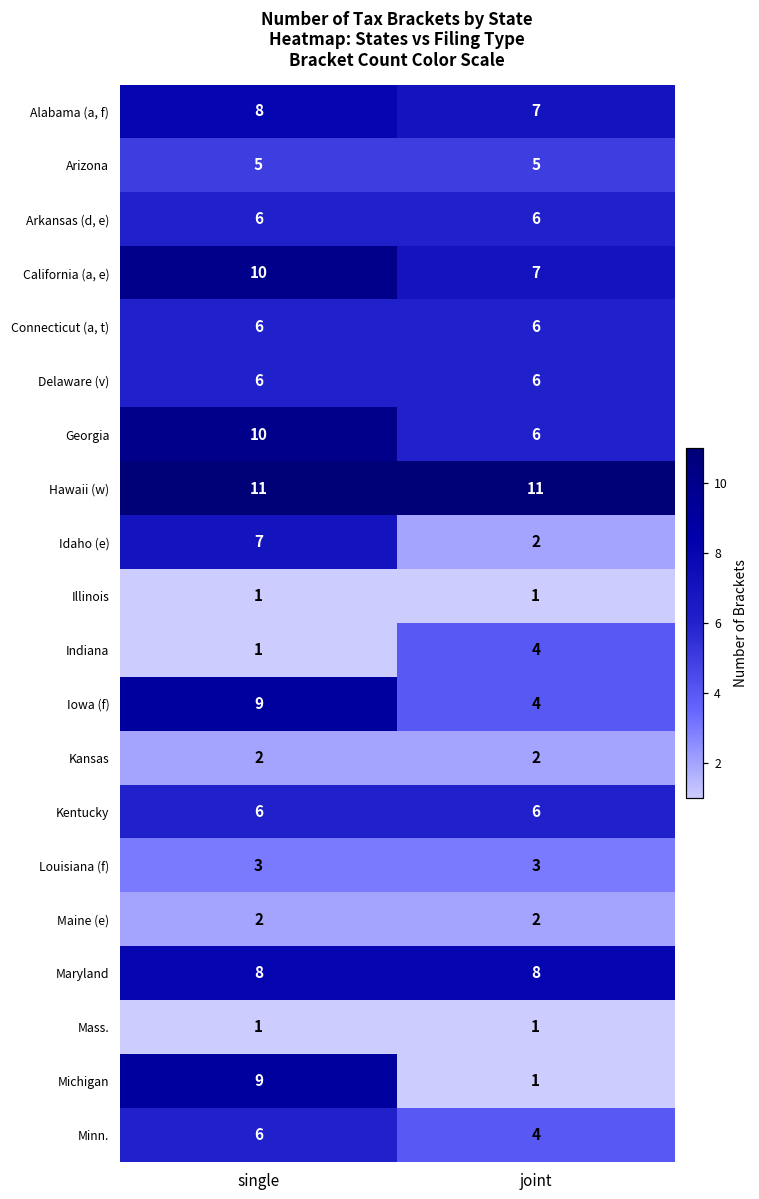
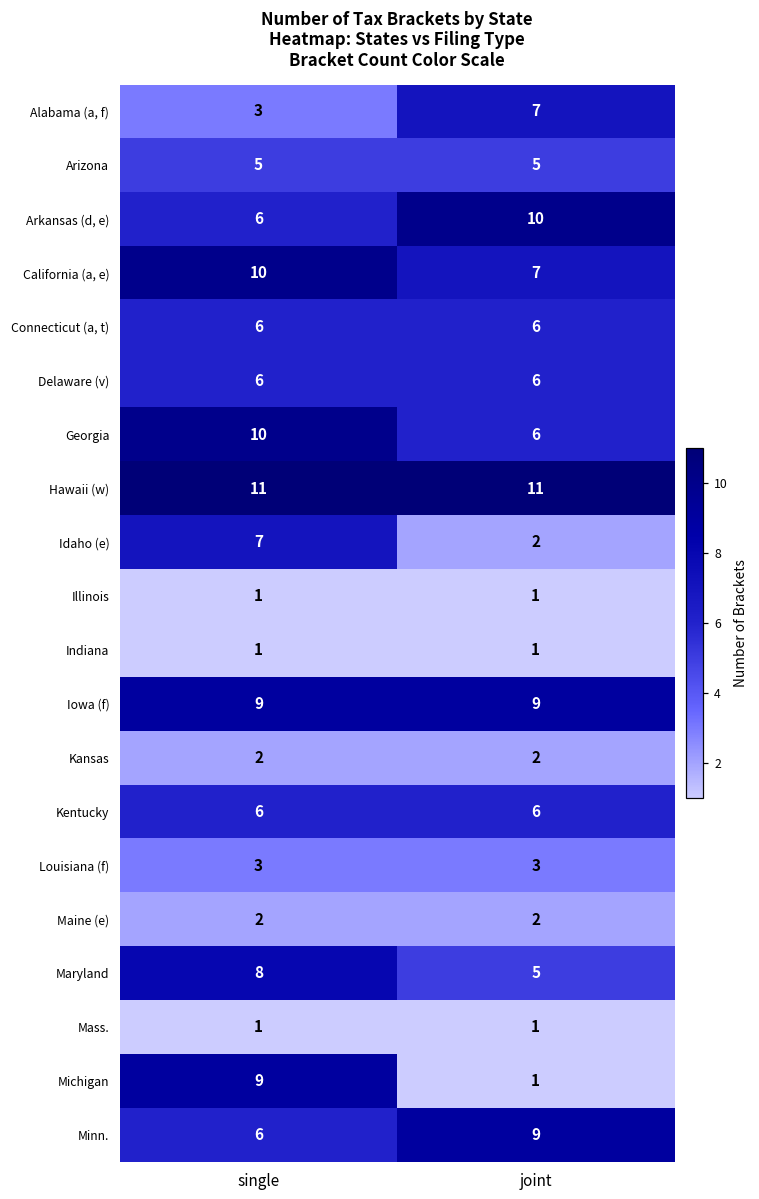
  {
    "Alabama (a, f)": {
-     "single": 8,
+     "single": 3,
      "joint": 7
    },
    "Arizona": {
      "single": 5,
      "joint": 5
    },
    "Arkansas (d, e)": {
      "single": 6,
-     "joint": 6
+     "joint": 10
    },
    "California (a, e)": {
      "single": 10,
      "joint": 7
    },
    "Connecticut (a, t)": {
      "single": 6,
      "joint": 6
    },
    "Delaware (v)": {
      "single": 6,
      "joint": 6
    },
    "Georgia": {
      "single": 10,
      "joint": 6
    },
    "Hawaii (w)": {
      "single": 11,
      "joint": 11
    },
    "Idaho (e)": {
      "single": 7,
      "joint": 2
    },
    "Illinois": {
      "single": 1,
      "joint": 1
    },
    "Indiana": {
      "single": 1,
-     "joint": 4
+     "joint": 1
    },
    "Iowa (f)": {
      "single": 9,
-     "joint": 4
+     "joint": 9
    },
    "Kansas": {
      "single": 2,
      "joint": 2
    },
    "Kentucky": {
      "single": 6,
      "joint": 6
    },
    "Louisiana (f)": {
      "single": 3,
      "joint": 3
    },
    "Maine (e)": {
      "single": 2,
      "joint": 2
    },
    "Maryland": {
      "single": 8,
-     "joint": 8
+     "joint": 5
    },
    "Mass.": {
      "single": 1,
      "joint": 1
    },
    "Michigan": {
      "single": 9,
      "joint": 1
    },
    "Minn.": {
      "single": 6,
-     "joint": 4
+     "joint": 9
    }
  }
